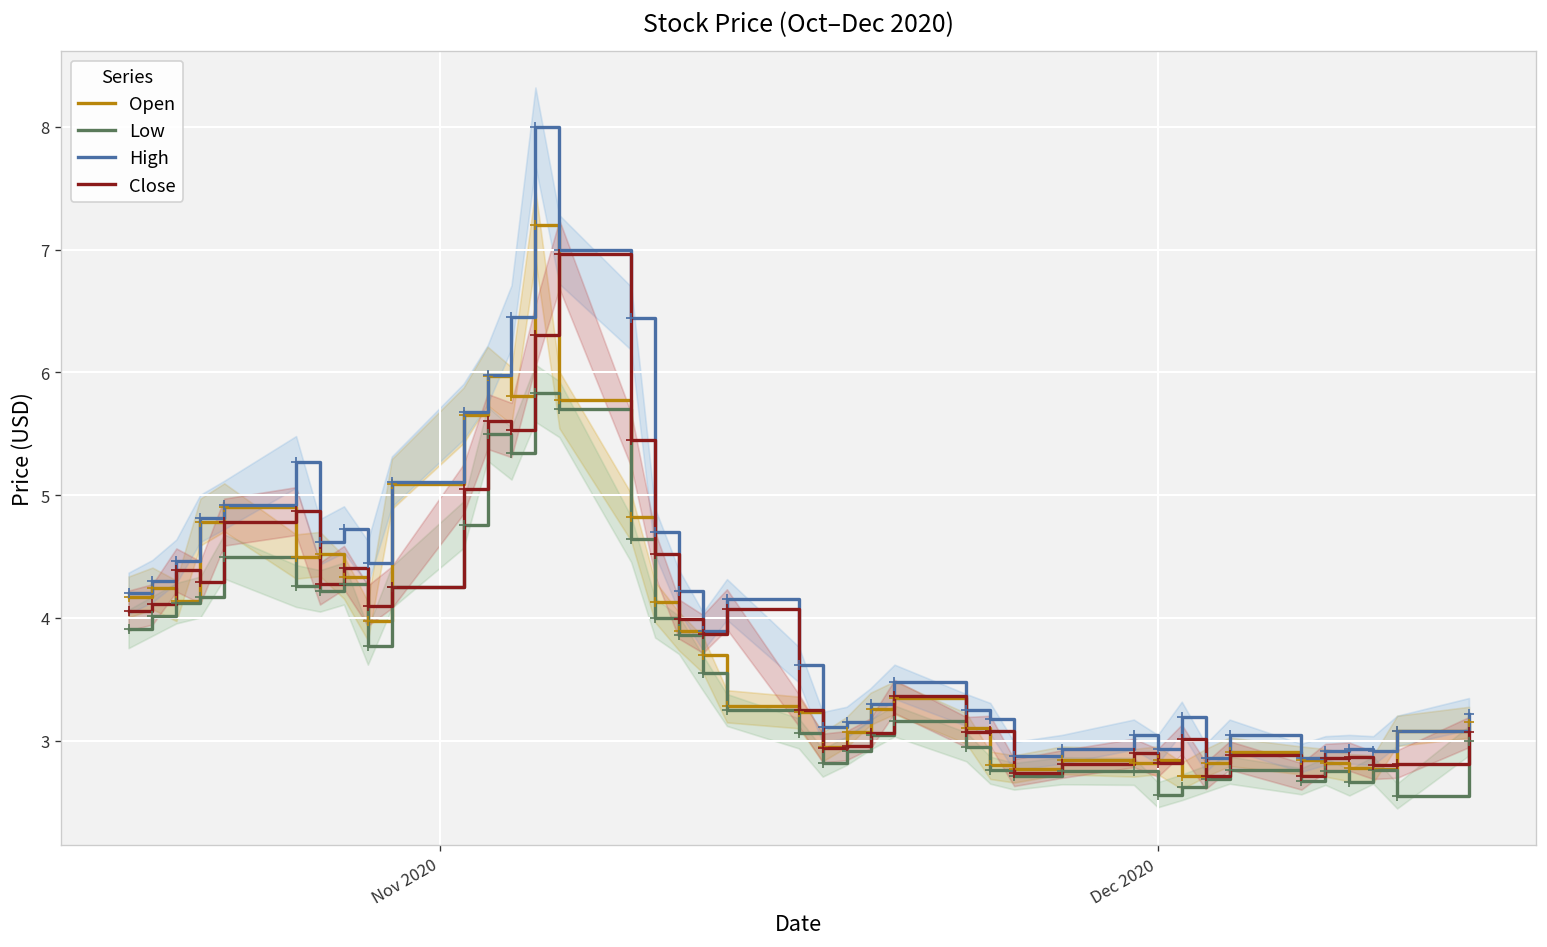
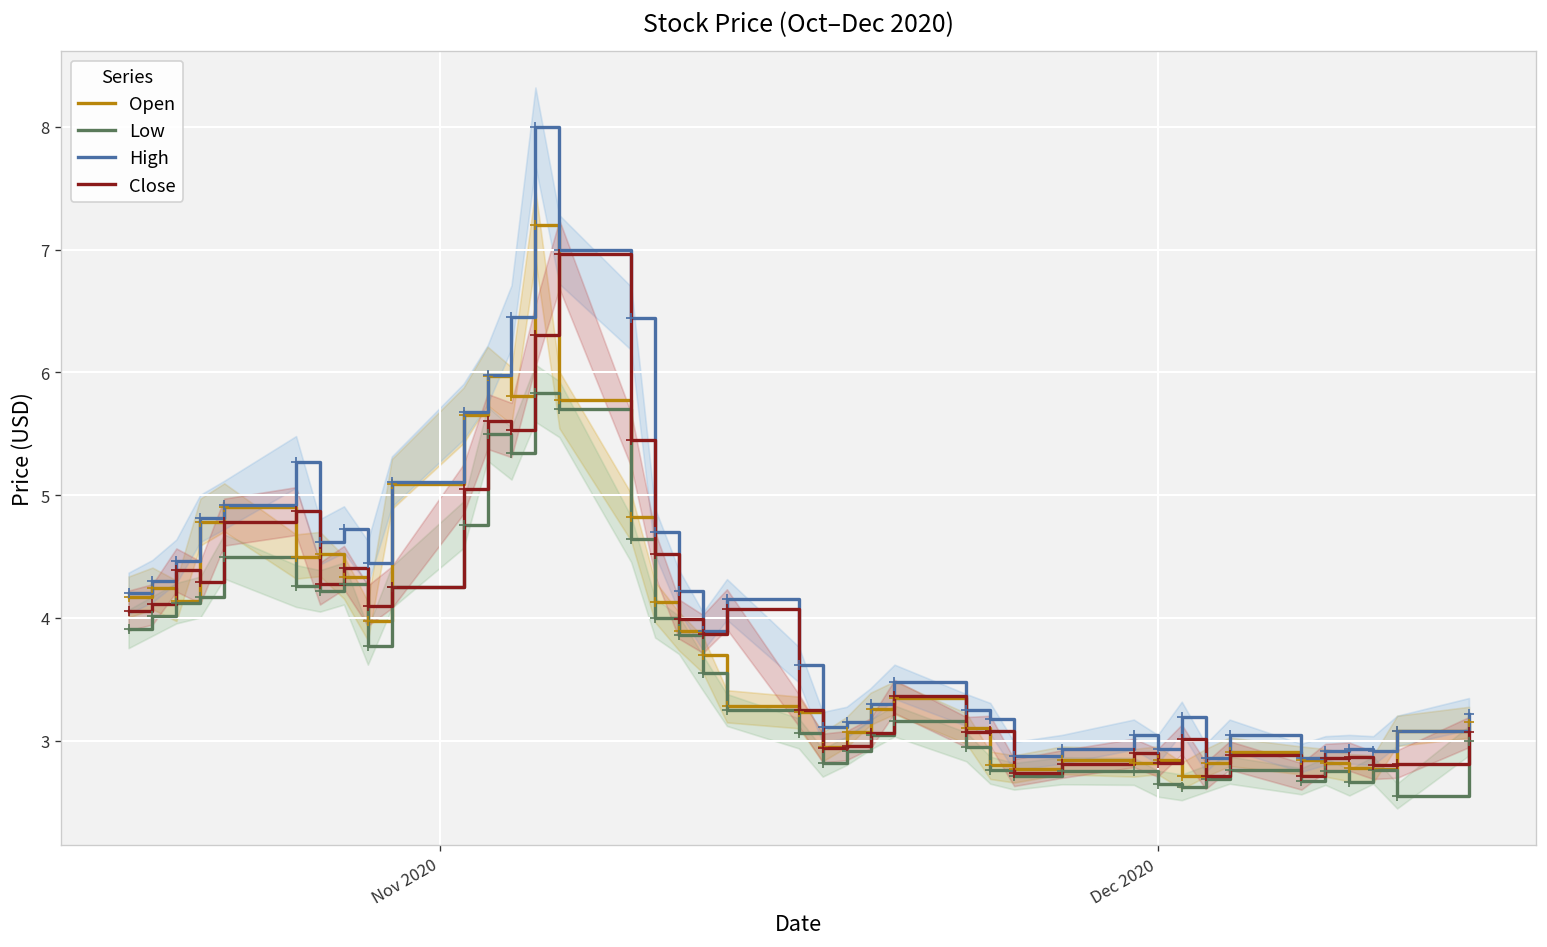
  {
    "Low": {
-     "Dec 2020": 2.56
+     "Dec 2020": 2.65
    }
  }
